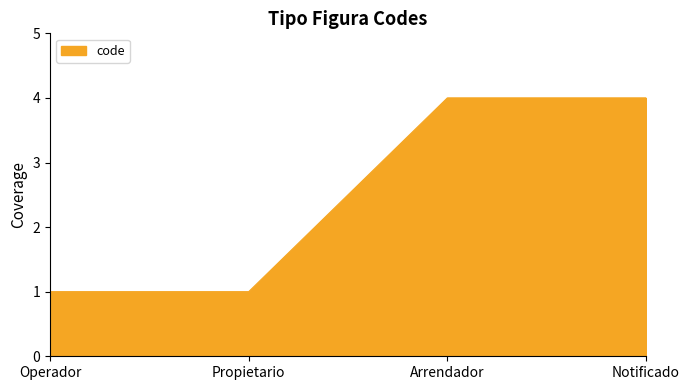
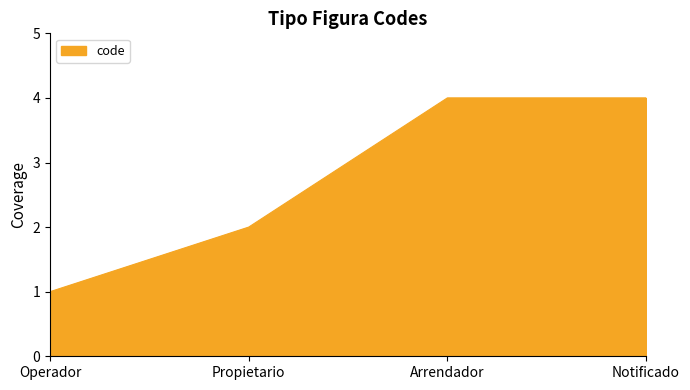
  {
    "Operador": 1,
-   "Propietario": 1,
+   "Propietario": 2,
    "Arrendador": 4,
    "Notificado": 4
  }
